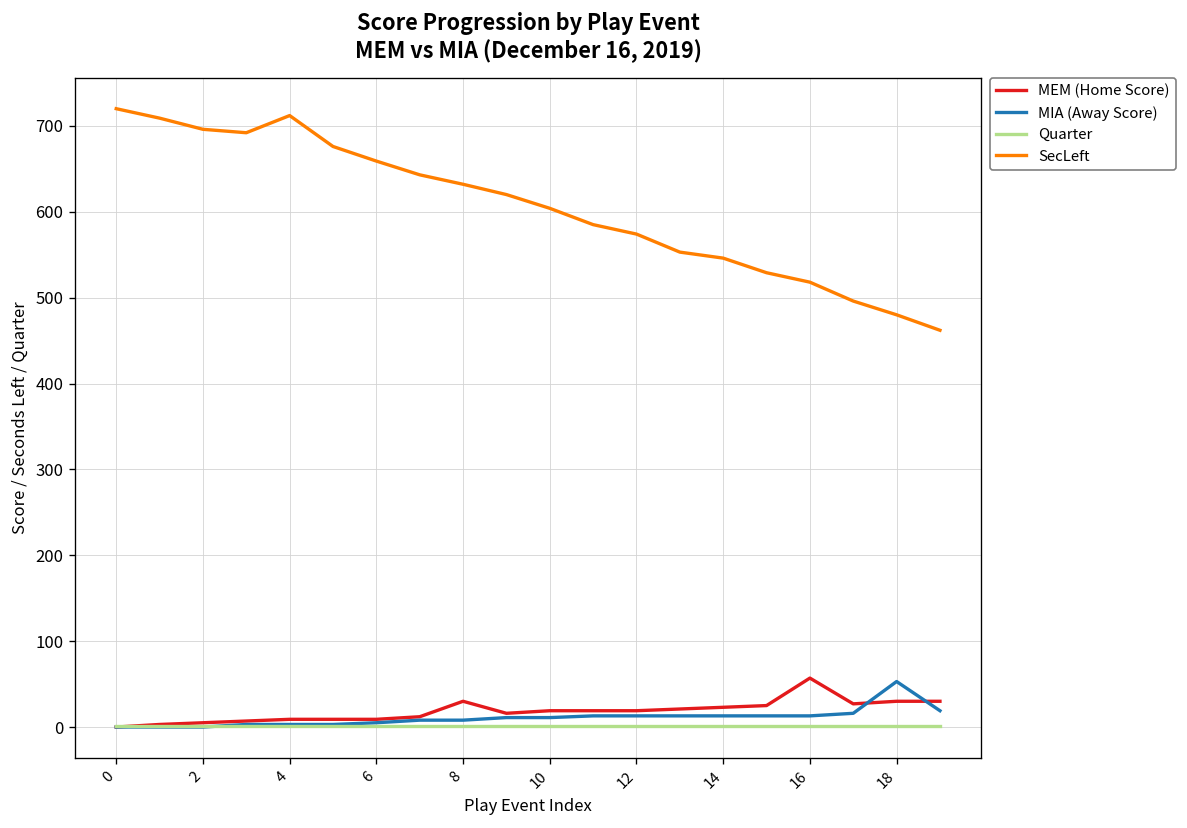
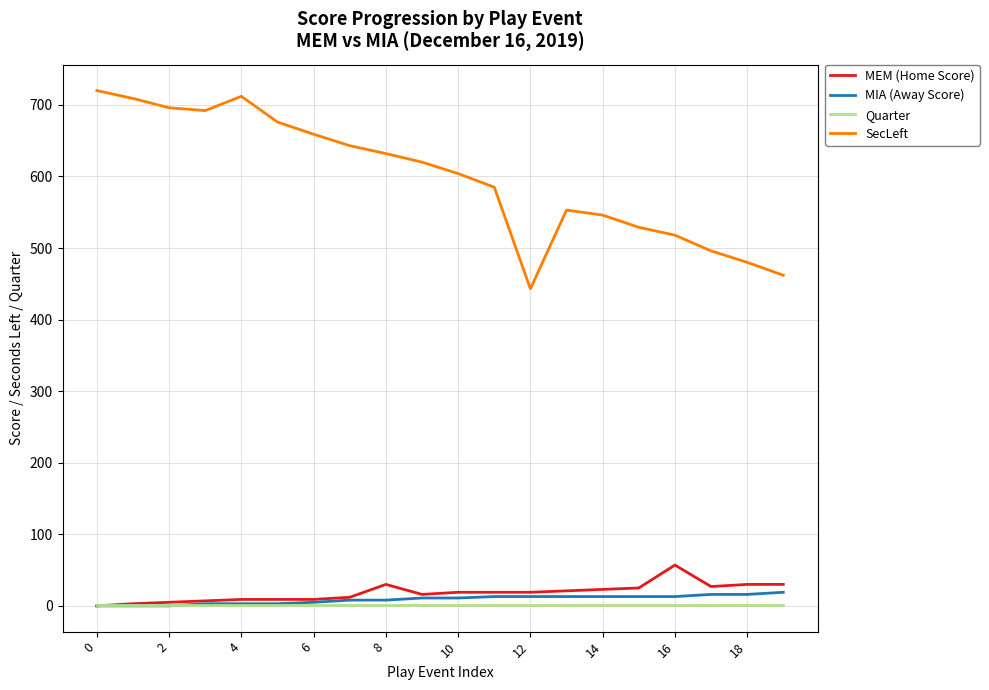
  {
    "MEM (Home Score)": {
      "2": 10,
      "4": 10,
      "6": 10,
      "8": 30,
      "10": 20,
      "12": 20,
      "14": 20,
      "16": 60,
      "18": 30
    },
    "MIA (Away Score)": {
      "6": 10,
      "8": 10,
      "10": 10,
      "12": 10,
      "14": 10,
      "16": 10,
-     "18": 50
+     "18": 20
    },
    "Quarter": {
      "6": 0,
      "8": 0,
      "10": 0,
      "12": 0,
      "14": 0,
      "16": 0,
      "18": 0
    },
    "SecLeft": {
      "0": 720,
      "2": 700,
      "4": 710,
      "6": 660,
      "8": 630,
      "10": 600,
-     "12": 570,
+     "12": 440,
      "14": 550,
      "16": 520,
      "18": 480
    }
  }
